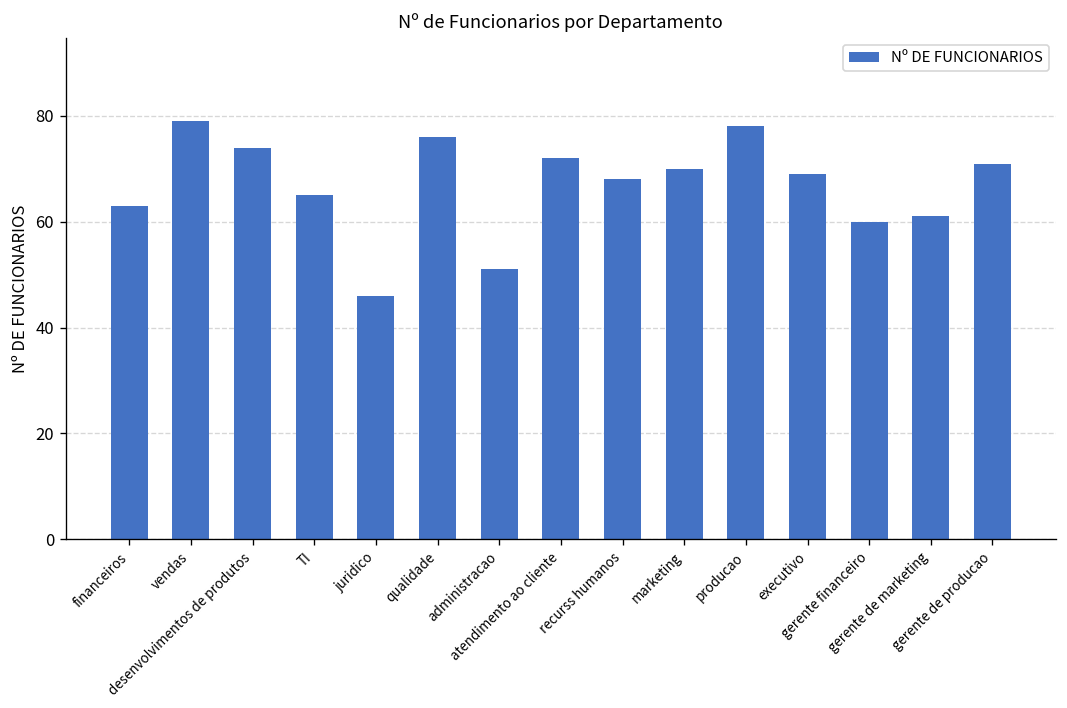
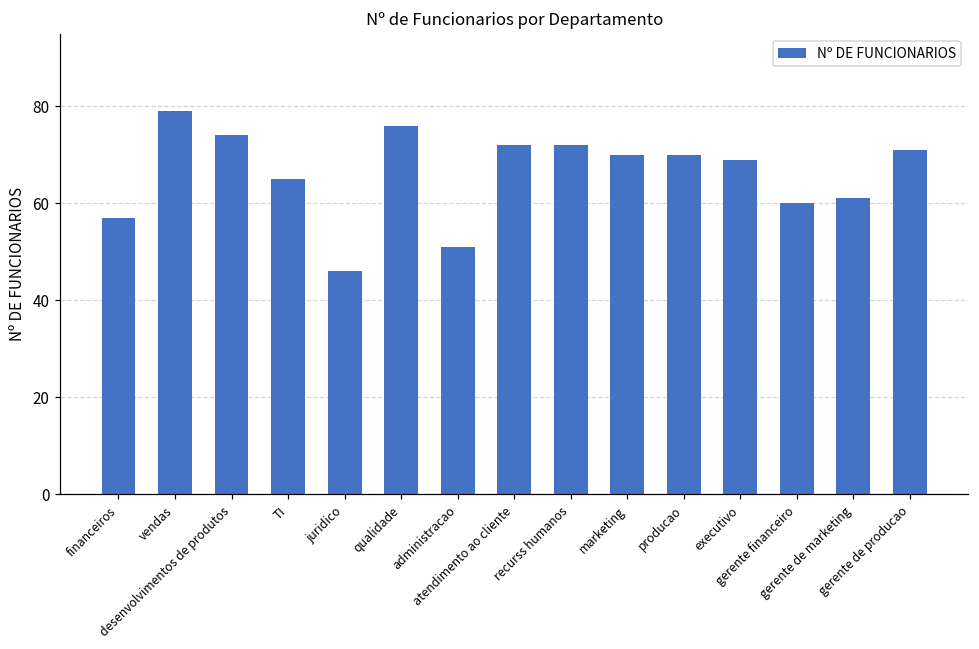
  {
-   "financeiros": 63,
+   "financeiros": 57,
    "vendas": 79,
    "desenvolvimentos de produtos": 74,
    "TI": 65,
    "juridico": 46,
    "qualidade": 76,
    "administracao": 51,
    "atendimento ao cliente": 72,
-   "recurss humanos": 68,
+   "recurss humanos": 72,
    "marketing": 70,
-   "producao": 78,
+   "producao": 70,
    "executivo": 69,
    "gerente financeiro": 60,
    "gerente de marketing": 61,
    "gerente de producao": 71
  }
